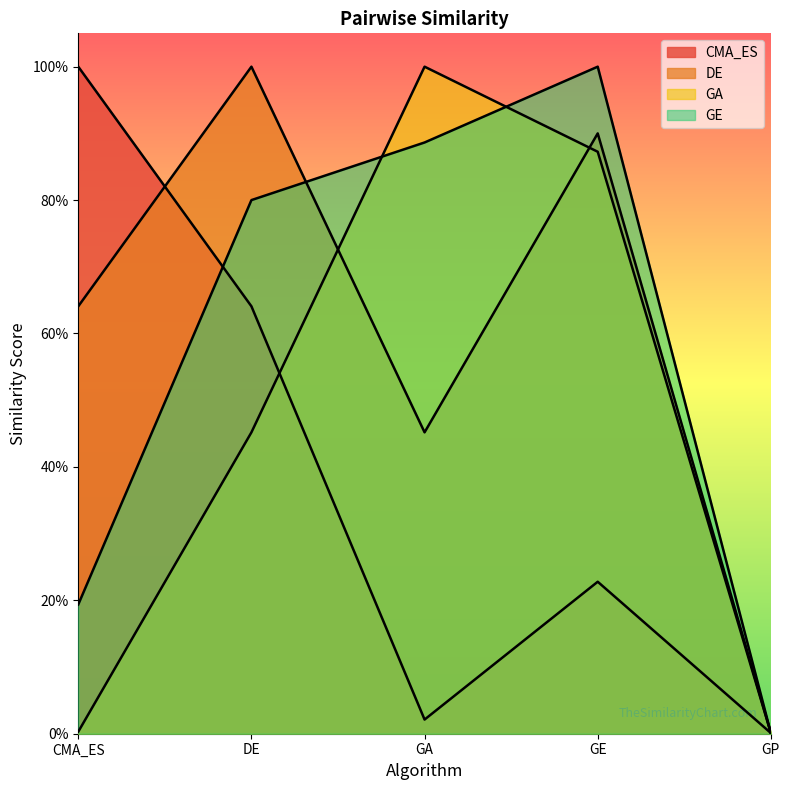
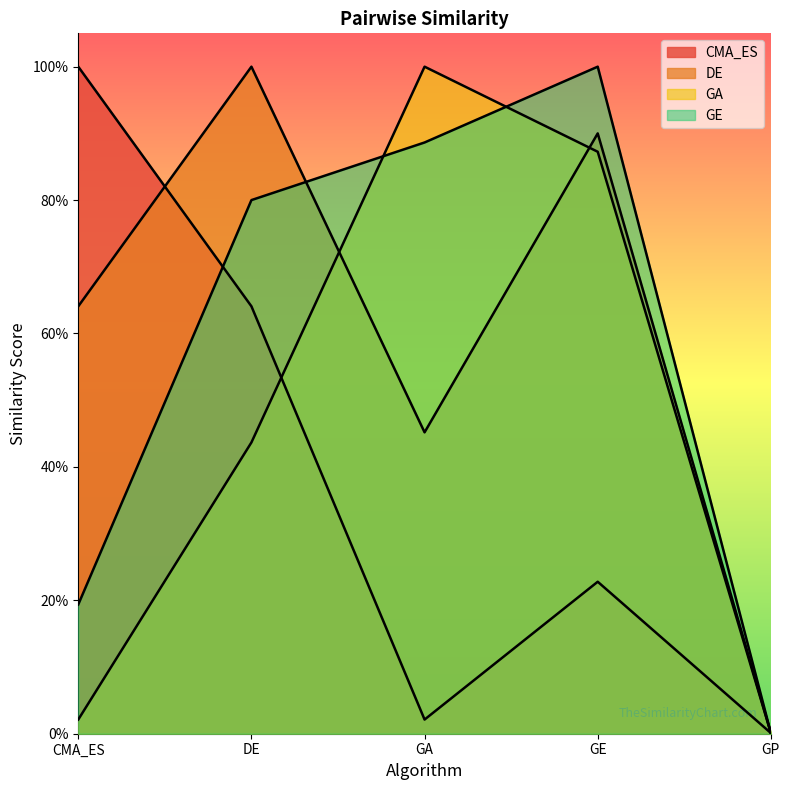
  {
    "GA": {
-     "CMA_ES": "0%",
-     "DE": "45%",
+     "CMA_ES": "2%",
+     "DE": "44%",
      "GA": "100%",
      "GE": "87%"
    },
    "GE": {
      "CMA_ES": "19%",
      "DE": "80%",
      "GA": "89%",
      "GE": "100%"
    }
  }
